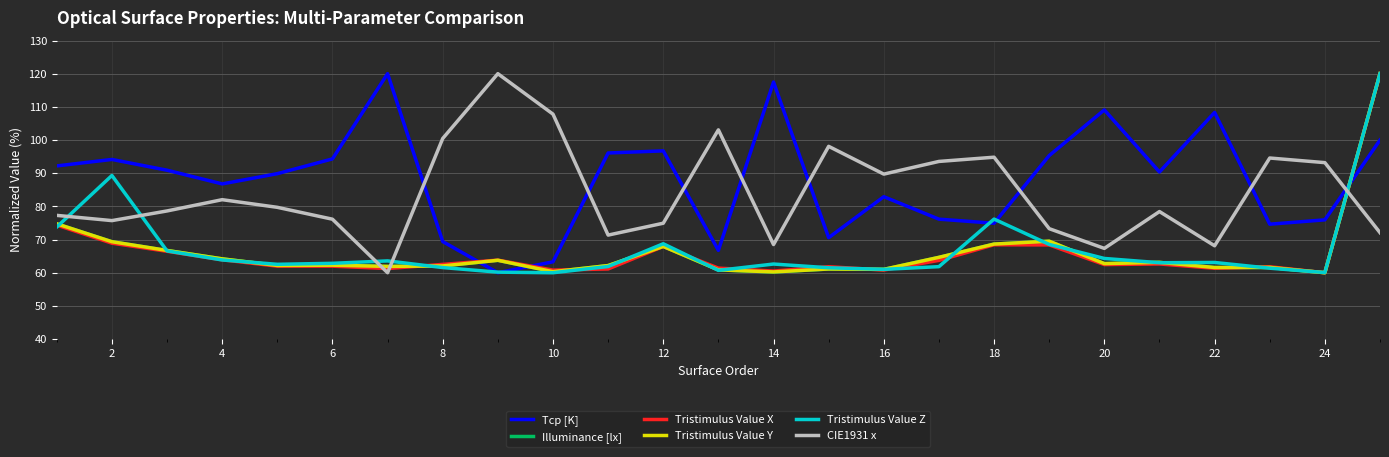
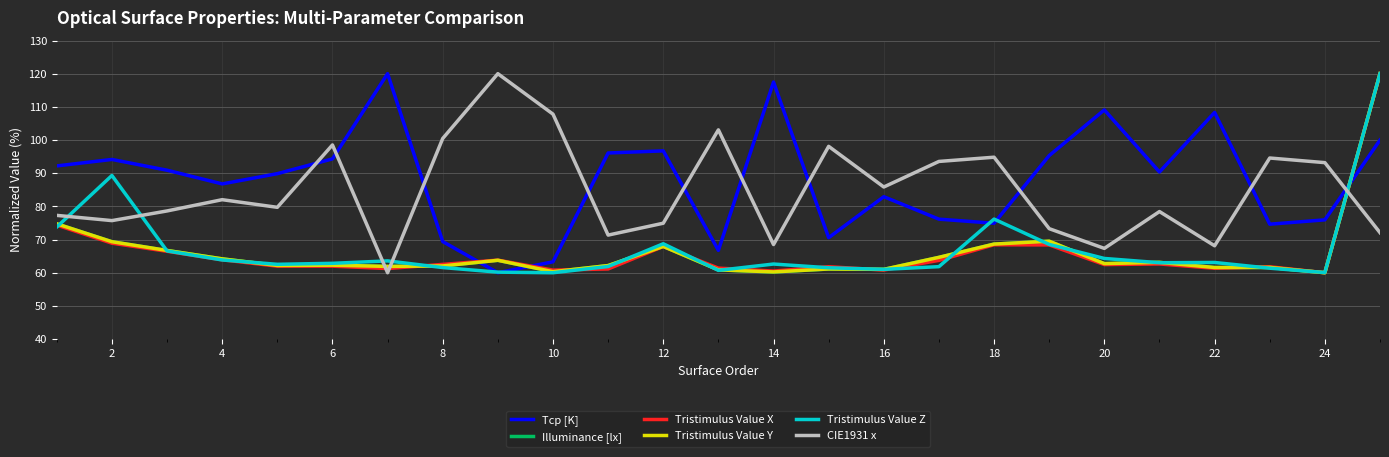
  {
    "Tcp [K]": {
      "2": 94,
      "4": 87,
      "6": 94,
      "8": 69,
      "10": 63,
      "12": 97,
      "14": 117,
      "16": 83,
      "18": 75,
      "20": 109,
      "22": 108,
      "24": 76
    },
    "Tristimulus Value Z": {
      "2": 89,
      "12": 69,
      "14": 63,
      "18": 76,
      "20": 64,
      "22": 63
    },
    "CIE1931 x": {
      "2": 76,
      "4": 82,
-     "6": 76,
+     "6": 99,
      "8": 100,
      "10": 108,
      "12": 75,
      "14": 68,
-     "16": 90,
+     "16": 86,
      "18": 95,
      "20": 67,
      "22": 68,
      "24": 93
    }
  }
